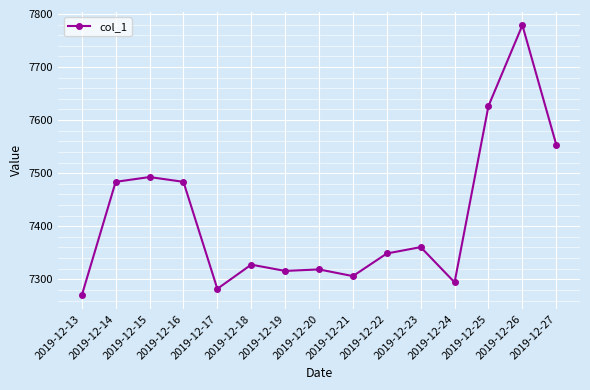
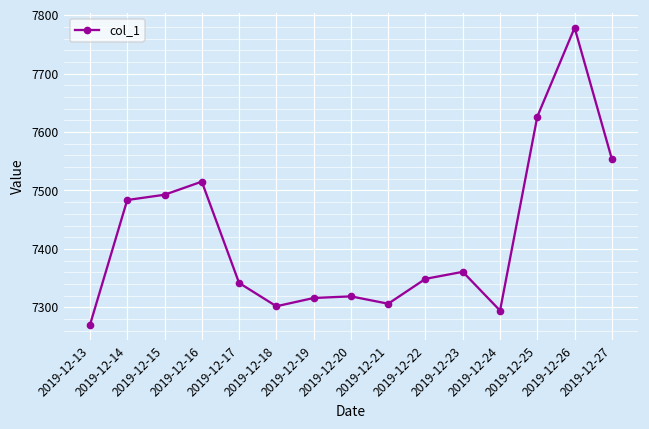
  {
    "2019-12-13": 7270,
    "2019-12-14": 7480,
    "2019-12-15": 7490,
-   "2019-12-16": 7480,
-   "2019-12-17": 7280,
-   "2019-12-18": 7330,
+   "2019-12-16": 7520,
+   "2019-12-17": 7340,
+   "2019-12-18": 7300,
    "2019-12-19": 7320,
    "2019-12-20": 7320,
    "2019-12-21": 7310,
    "2019-12-22": 7350,
    "2019-12-23": 7360,
    "2019-12-24": 7290,
    "2019-12-25": 7630,
    "2019-12-26": 7780,
    "2019-12-27": 7550
  }
